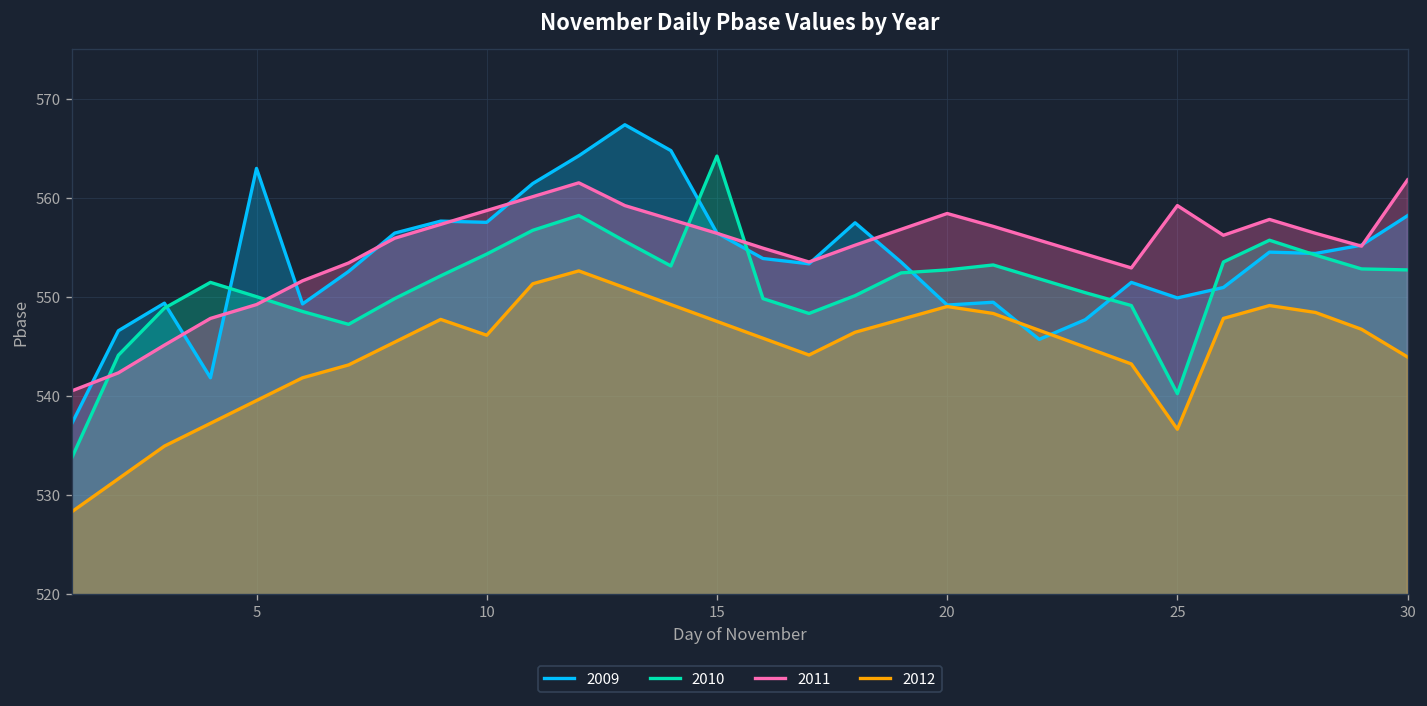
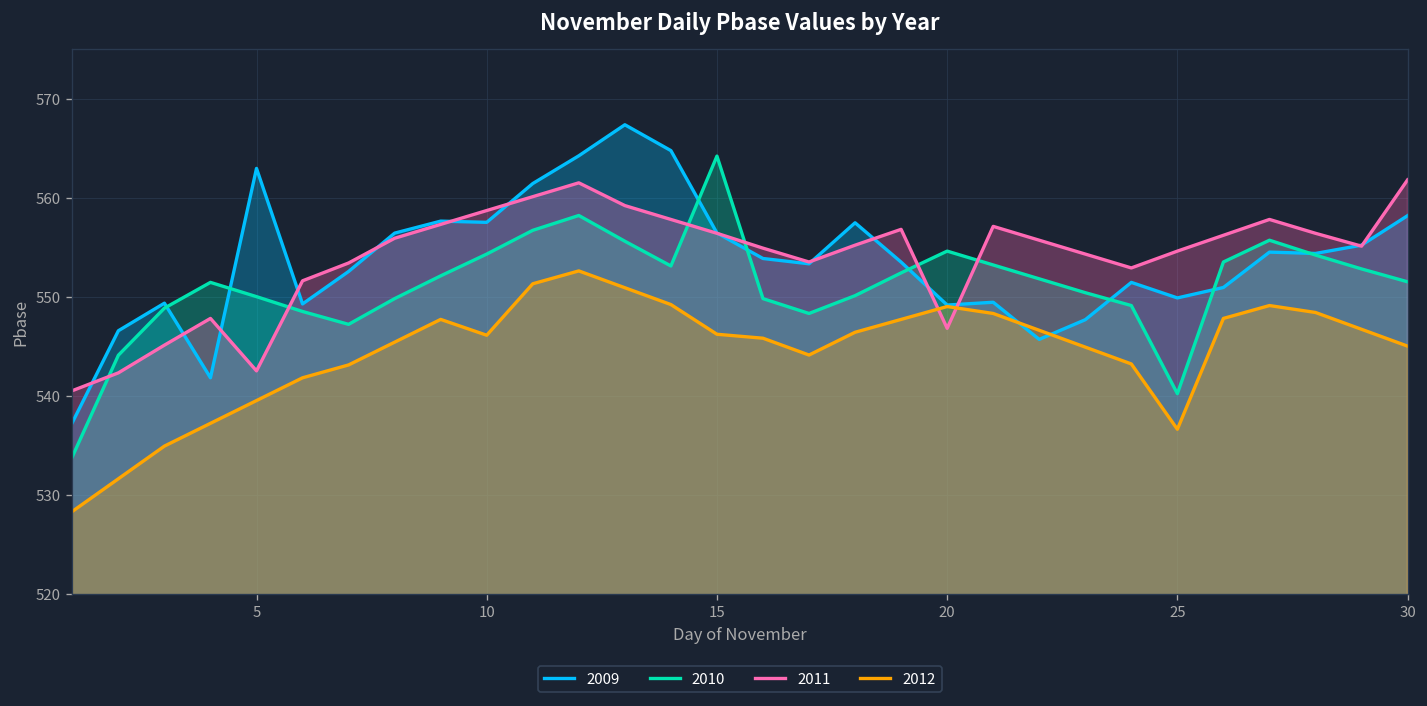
  {
    "2009": {
      "5": 563,
      "10": 558,
      "25": 550,
      "30": 558
    },
    "2010": {
      "5": 550,
      "10": 554,
      "15": 564,
-     "20": 553,
+     "20": 555,
      "25": 540,
-     "30": 553
+     "30": 552
    },
    "2011": {
-     "5": 549,
+     "5": 543,
      "10": 559,
-     "20": 558,
-     "25": 559,
+     "20": 547,
+     "25": 555,
      "30": 562
    },
    "2012": {
      "5": 540,
      "10": 546,
-     "15": 548,
+     "15": 546,
      "25": 537,
-     "30": 544
+     "30": 545
    }
  }
